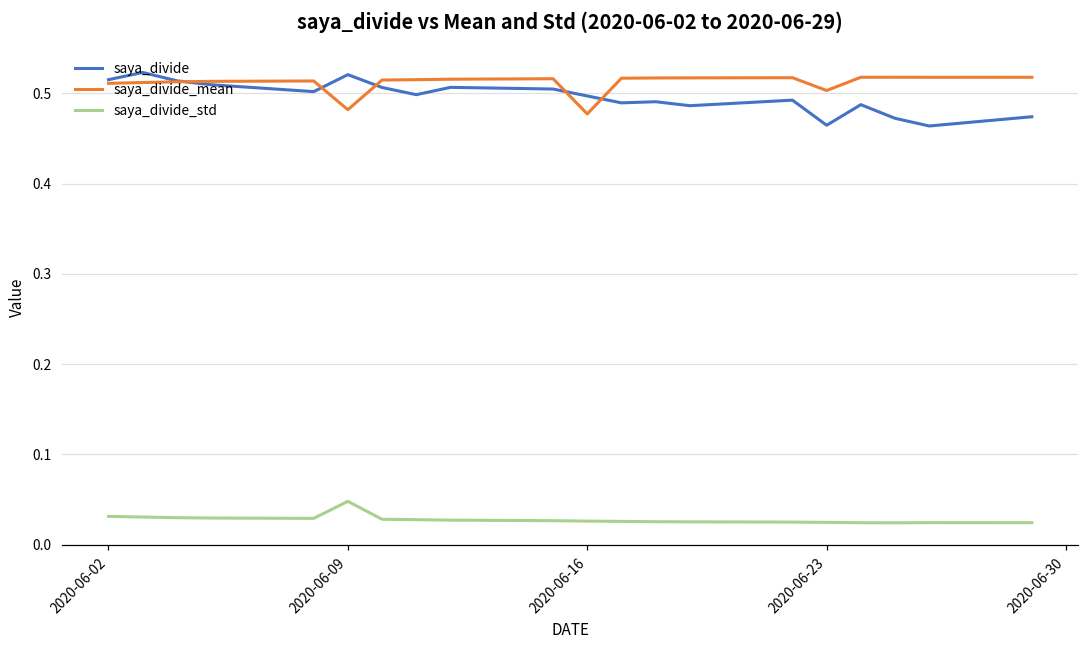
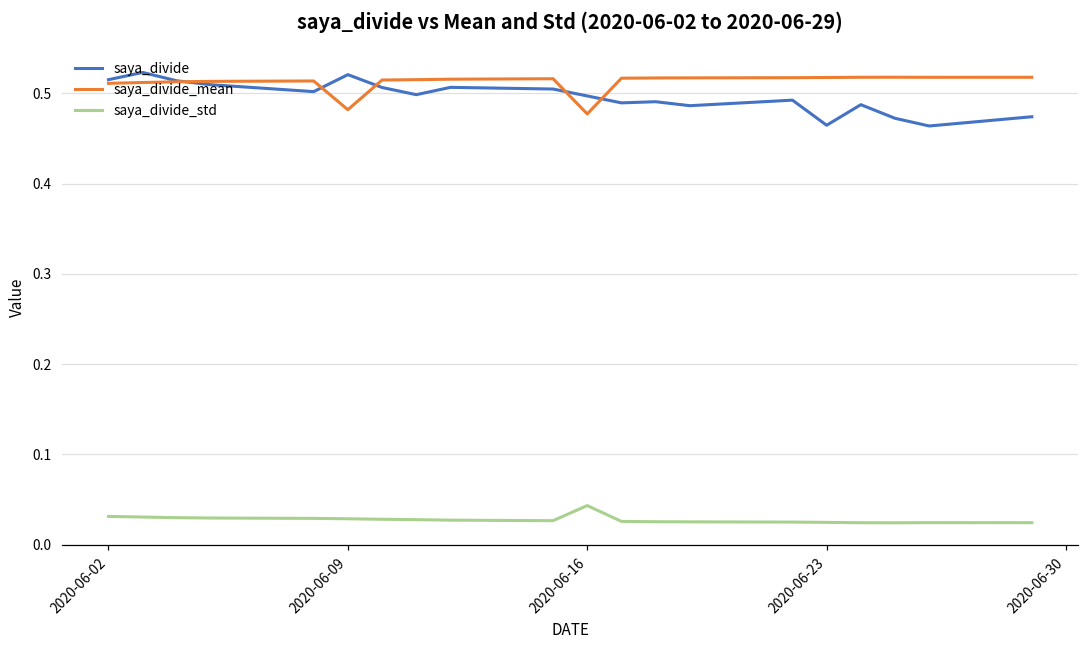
  {
    "saya_divide": {
      "2020-06-02": 0.52,
      "2020-06-09": 0.52,
      "2020-06-16": 0.50,
      "2020-06-23": 0.46
    },
    "saya_divide_mean": {
      "2020-06-02": 0.51,
      "2020-06-09": 0.48,
      "2020-06-16": 0.48,
-     "2020-06-23": 0.50
+     "2020-06-23": 0.52
    },
    "saya_divide_std": {
      "2020-06-02": 0.03,
-     "2020-06-09": 0.05,
-     "2020-06-16": 0.03,
+     "2020-06-09": 0.03,
+     "2020-06-16": 0.04,
      "2020-06-23": 0.02
    }
  }
